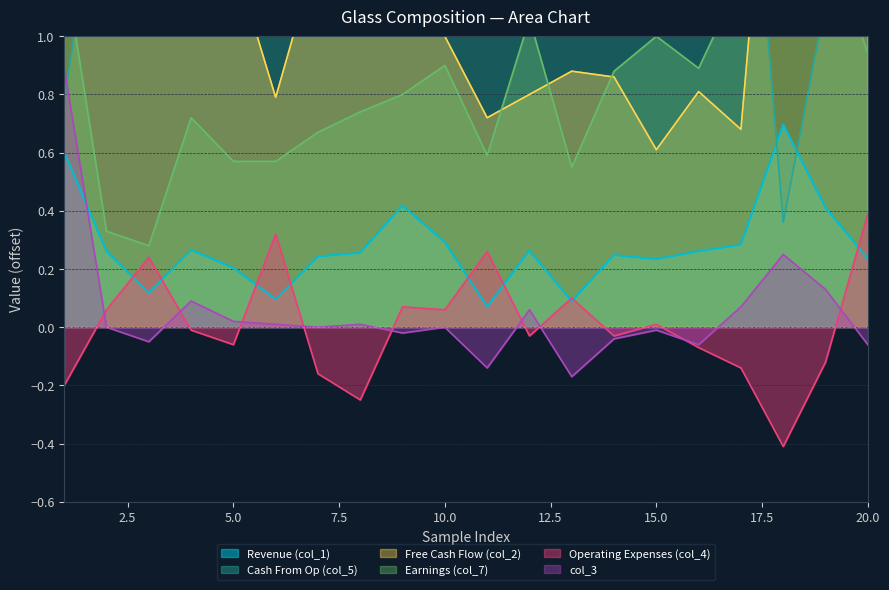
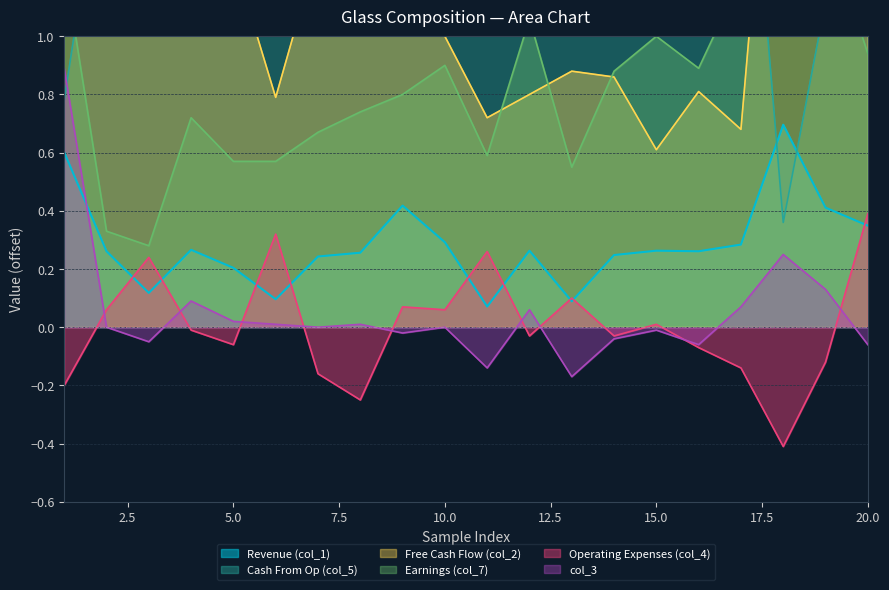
  {
    "Revenue (col_1)": {
      "5.0": 0.20,
      "10.0": 0.29,
-     "15.0": 0.23,
-     "20.0": 0.24
+     "15.0": 0.26,
+     "20.0": 0.35
    },
    "Free Cash Flow (col_2)": {
      "10.0": 1.00,
      "15.0": 0.61
    }
  }
